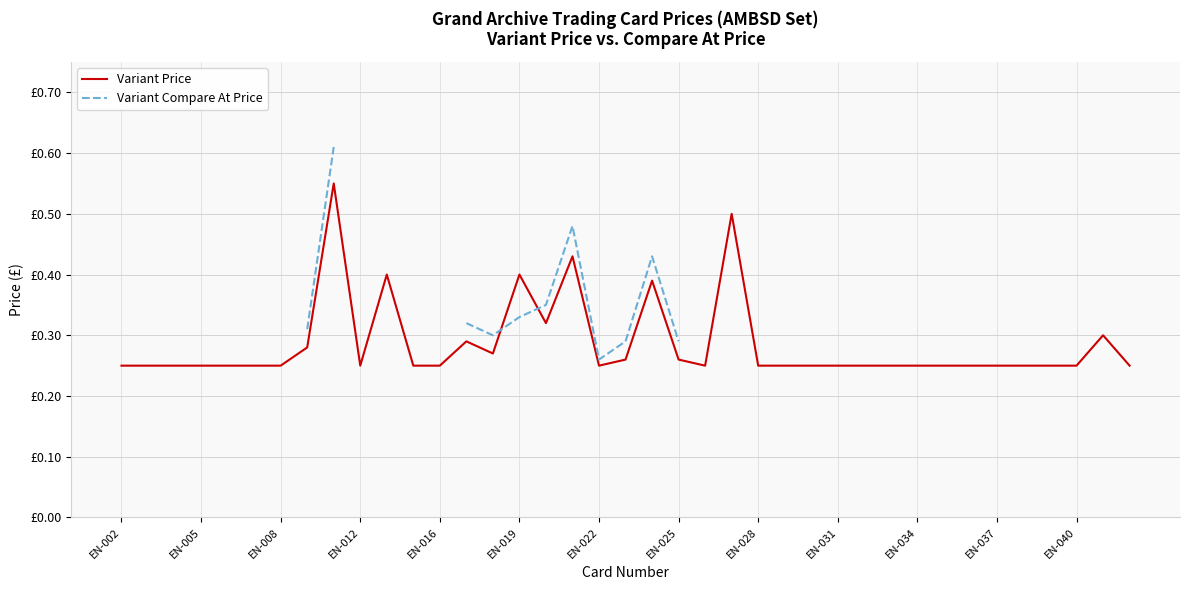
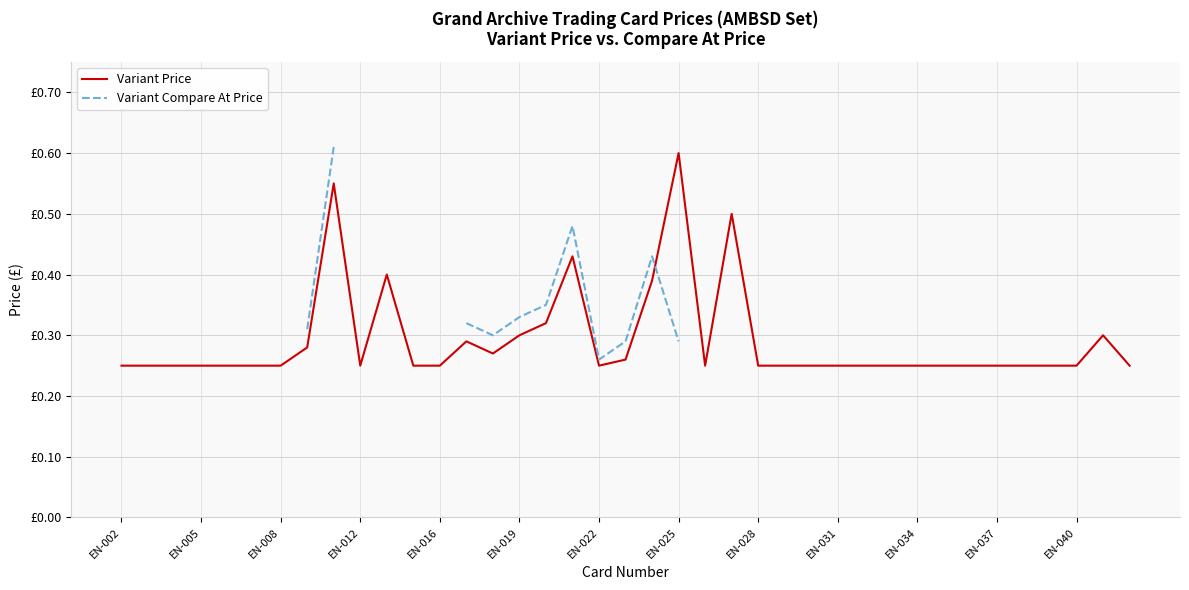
  {
    "Variant Price": {
      "EN-002": "£0.25",
      "EN-005": "£0.25",
      "EN-008": "£0.25",
      "EN-012": "£0.25",
      "EN-016": "£0.25",
-     "EN-019": "£0.4",
+     "EN-019": "£0.3",
      "EN-022": "£0.25",
-     "EN-025": "£0.26",
+     "EN-025": "£0.60",
      "EN-028": "£0.25",
      "EN-031": "£0.25",
      "EN-034": "£0.25",
      "EN-037": "£0.25",
      "EN-040": "£0.25"
    },
    "Variant Compare At Price": {
      "EN-019": "£0.33",
      "EN-022": "£0.26",
      "EN-025": "£0.29"
    }
  }
